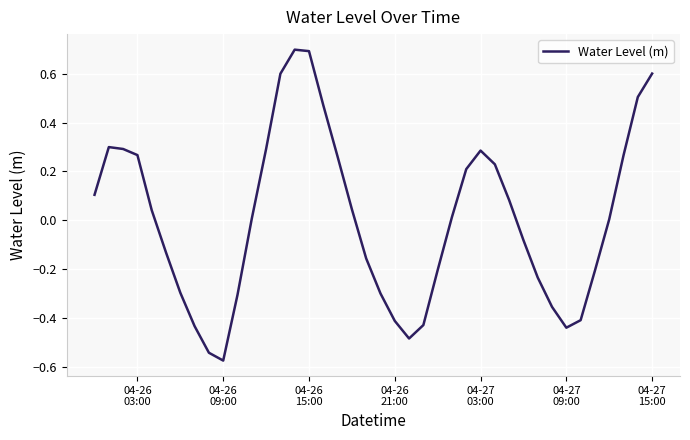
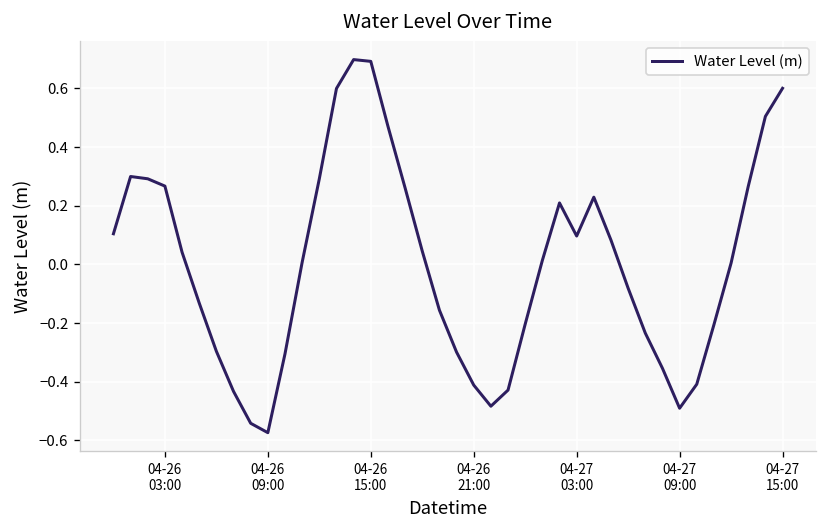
  {
    "04-26 03:00": 0.27,
    "04-26 09:00": -0.57,
    "04-26 15:00": 0.69,
    "04-26 21:00": -0.41,
-   "04-27 03:00": 0.29,
-   "04-27 09:00": -0.44,
+   "04-27 03:00": 0.10,
+   "04-27 09:00": -0.49,
    "04-27 15:00": 0.60
  }
